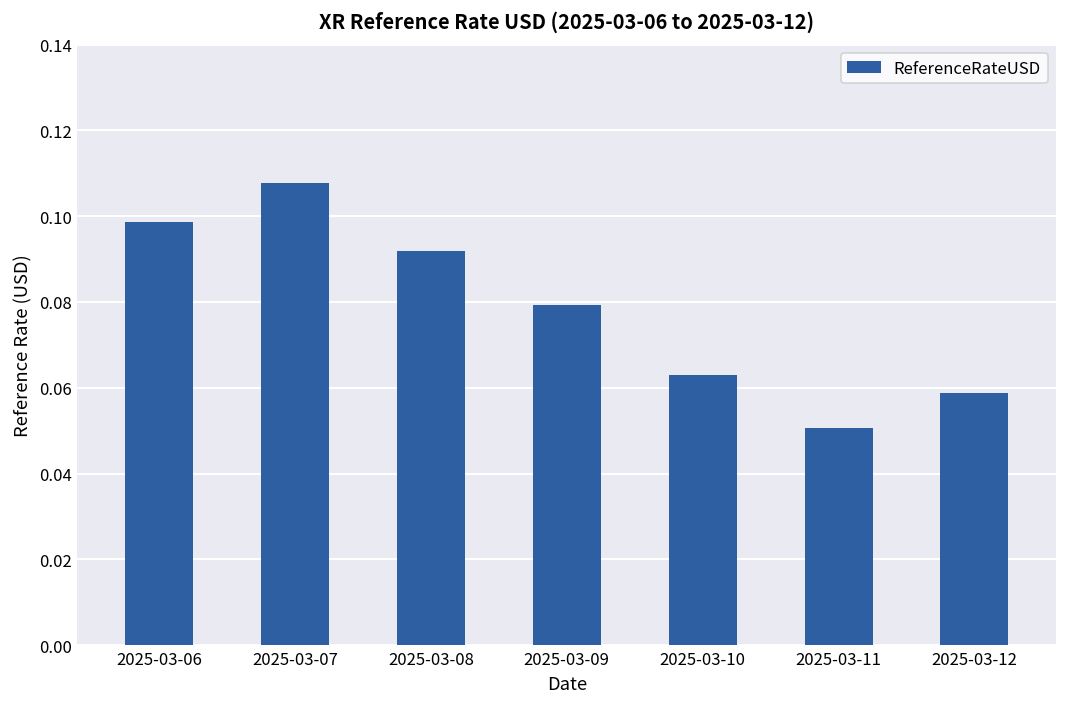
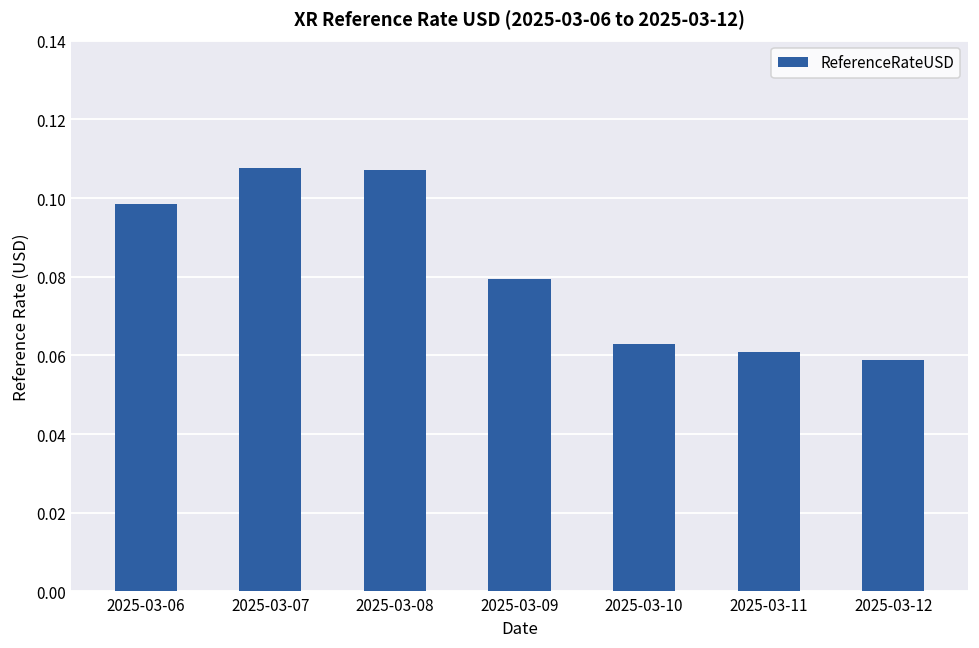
  {
    "2025-03-06": 0.099,
    "2025-03-07": 0.108,
-   "2025-03-08": 0.092,
+   "2025-03-08": 0.107,
    "2025-03-09": 0.079,
    "2025-03-10": 0.063,
-   "2025-03-11": 0.051,
+   "2025-03-11": 0.061,
    "2025-03-12": 0.059
  }
